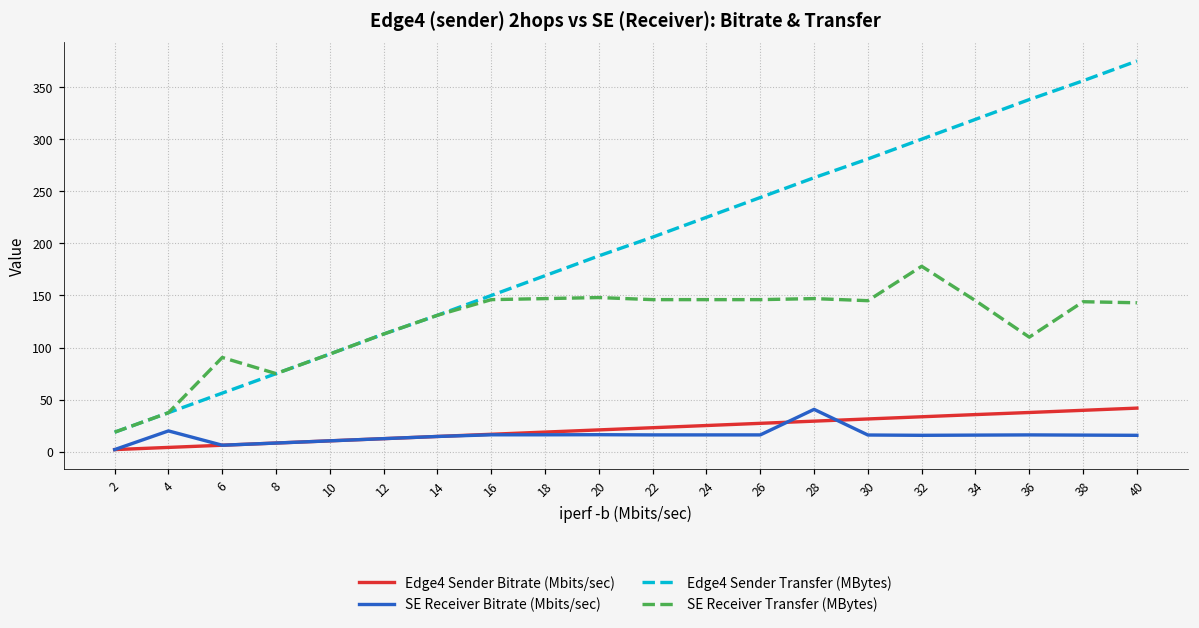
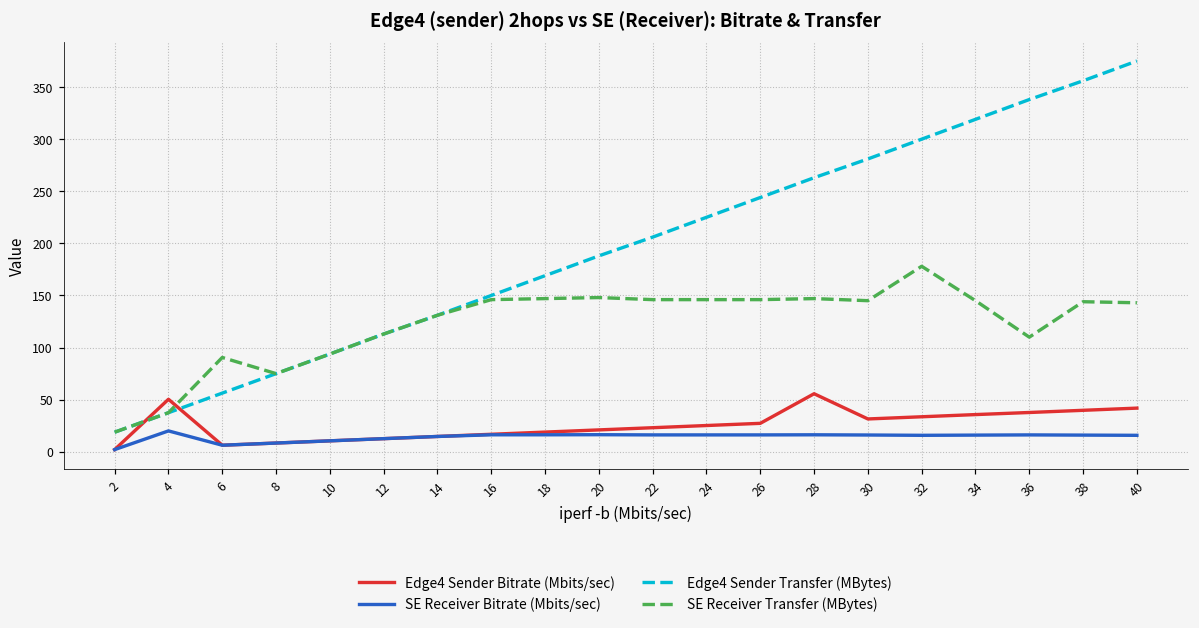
  {
    "Edge4 Sender Bitrate (Mbits/sec)": {
-     "4": 0,
+     "4": 50,
      "20": 20,
      "22": 20,
      "24": 30,
      "26": 30,
-     "28": 30,
+     "28": 60,
      "30": 30,
      "32": 30,
      "34": 40,
      "36": 40,
      "38": 40,
      "40": 40
    },
    "SE Receiver Bitrate (Mbits/sec)": {
      "4": 20,
      "20": 20,
      "22": 20,
      "24": 20,
      "26": 20,
-     "28": 40,
+     "28": 20,
      "30": 20,
      "32": 20,
      "34": 20,
      "36": 20,
      "38": 20,
      "40": 20
    },
    "Edge4 Sender Transfer (MBytes)": {
      "6": 60,
      "16": 150,
      "18": 170,
      "20": 190,
      "22": 210,
      "24": 230,
      "26": 240,
      "28": 260,
      "30": 280,
      "32": 300,
      "34": 320,
      "36": 340,
      "38": 360,
      "40": 380
    },
    "SE Receiver Transfer (MBytes)": {
      "6": 90,
      "16": 150,
      "18": 150,
      "20": 150,
      "22": 150,
      "24": 150,
      "26": 150,
      "28": 150,
      "30": 150,
      "32": 180,
      "34": 150,
      "36": 110,
      "38": 140,
      "40": 140
    }
  }
